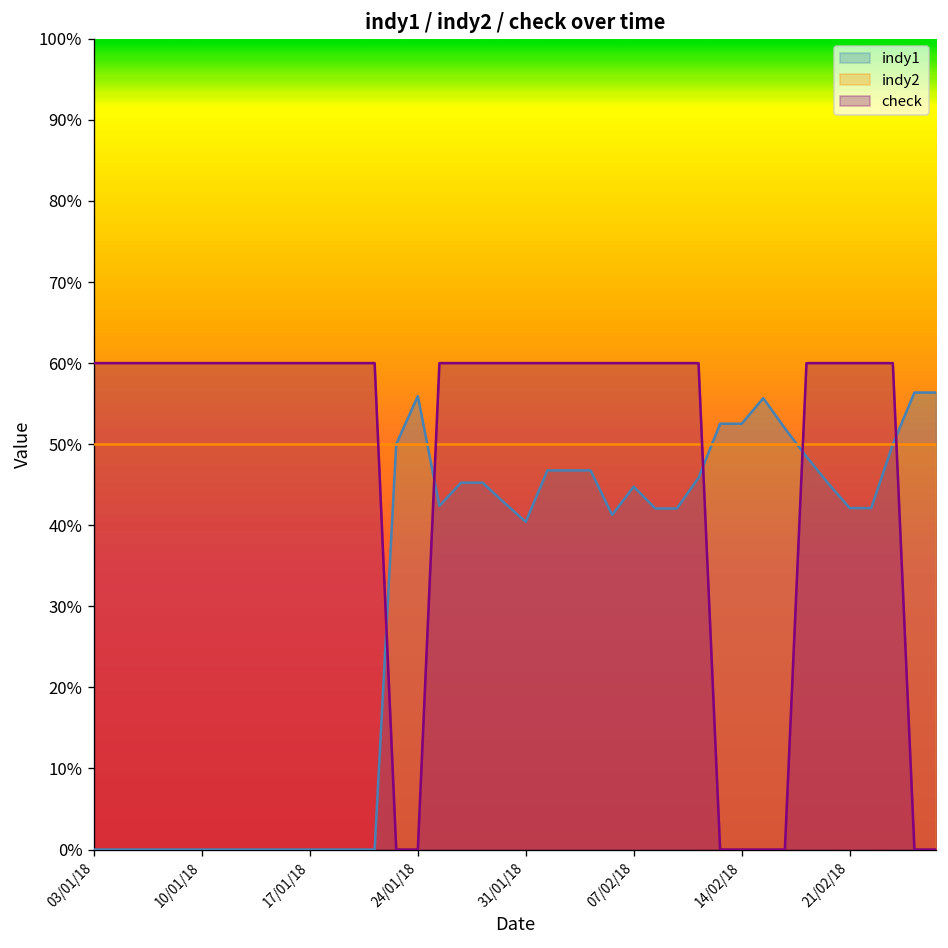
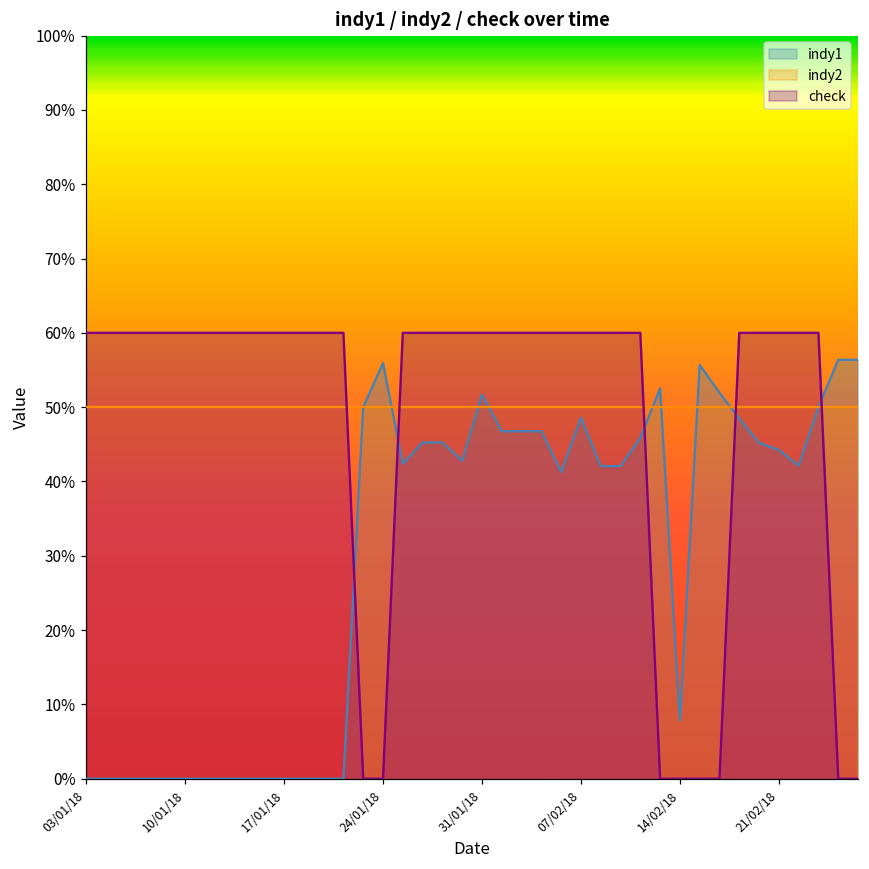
  {
    "indy1": {
      "03/01/18": "0%",
      "10/01/18": "0%",
      "17/01/18": "0%",
      "24/01/18": "56%",
-     "31/01/18": "40%",
-     "07/02/18": "45%",
-     "14/02/18": "53%",
-     "21/02/18": "42%"
+     "31/01/18": "52%",
+     "07/02/18": "49%",
+     "14/02/18": "8%",
+     "21/02/18": "44%"
    },
    "indy2": {
      "03/01/18": "50%",
      "10/01/18": "50%",
      "17/01/18": "50%",
      "24/01/18": "50%",
      "31/01/18": "50%",
      "07/02/18": "50%",
      "14/02/18": "50%",
      "21/02/18": "50%"
    },
    "check": {
      "03/01/18": "60%",
      "10/01/18": "60%",
      "17/01/18": "60%",
      "24/01/18": "0%",
      "31/01/18": "60%",
      "07/02/18": "60%",
      "14/02/18": "0%",
      "21/02/18": "60%"
    }
  }
